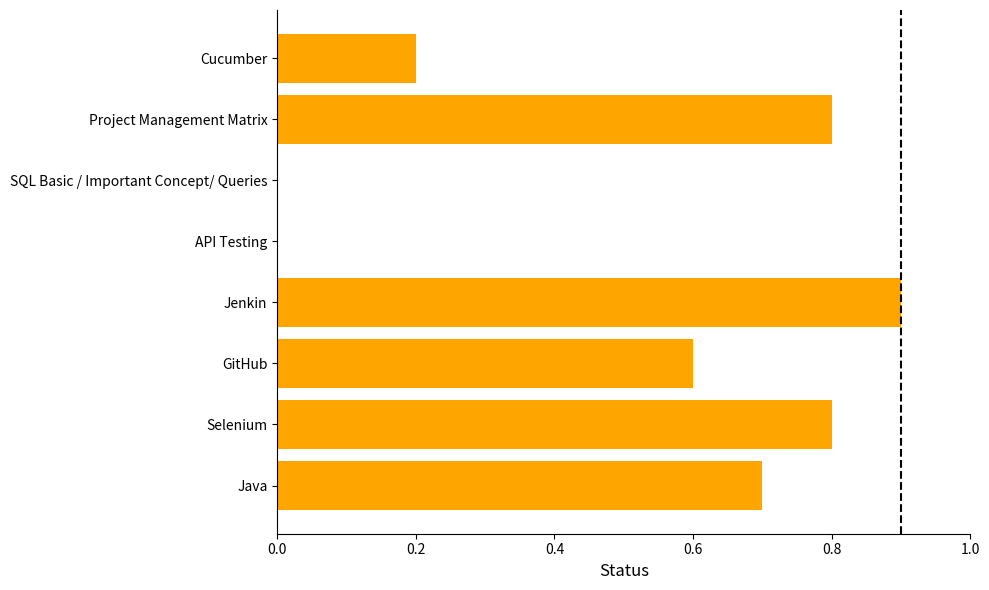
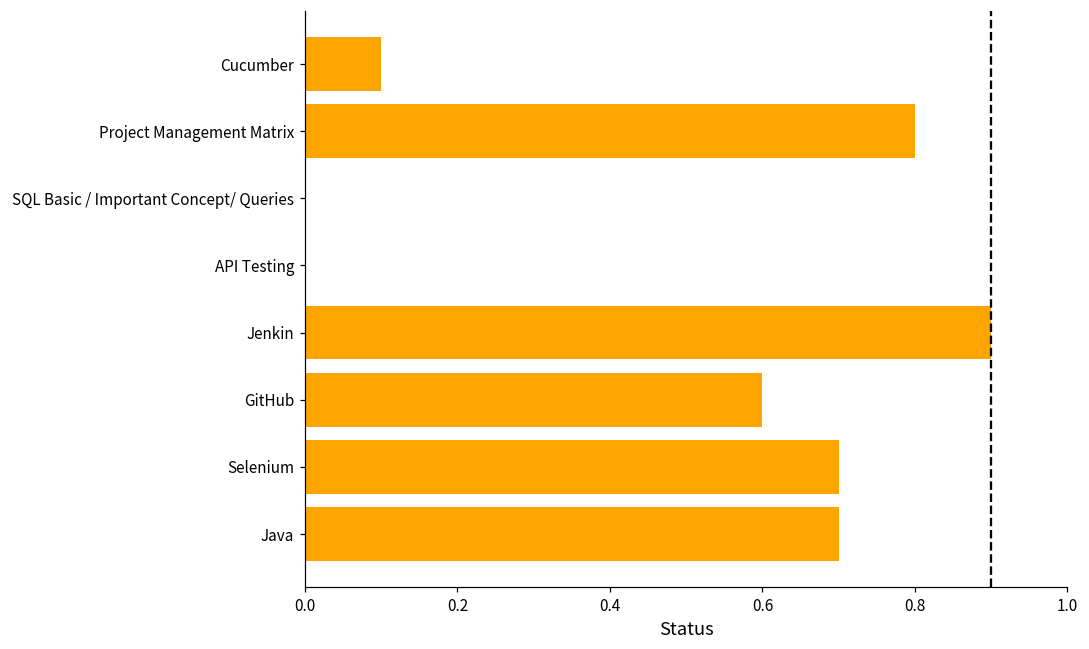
  {
-   "Cucumber": 0.2,
+   "Cucumber": 0.1,
    "Project Management Matrix": 0.8,
    "SQL Basic / Important Concept/ Queries": 0.0,
    "API Testing": 0.0,
    "Jenkin": 0.9,
    "GitHub": 0.6,
-   "Selenium": 0.8,
+   "Selenium": 0.7,
    "Java": 0.7
  }
